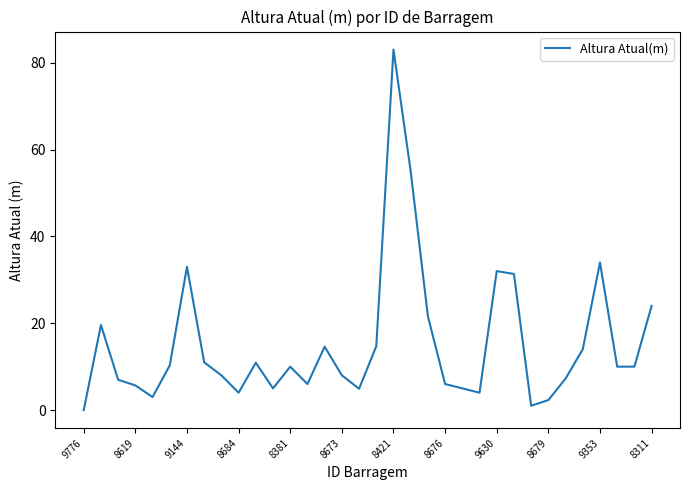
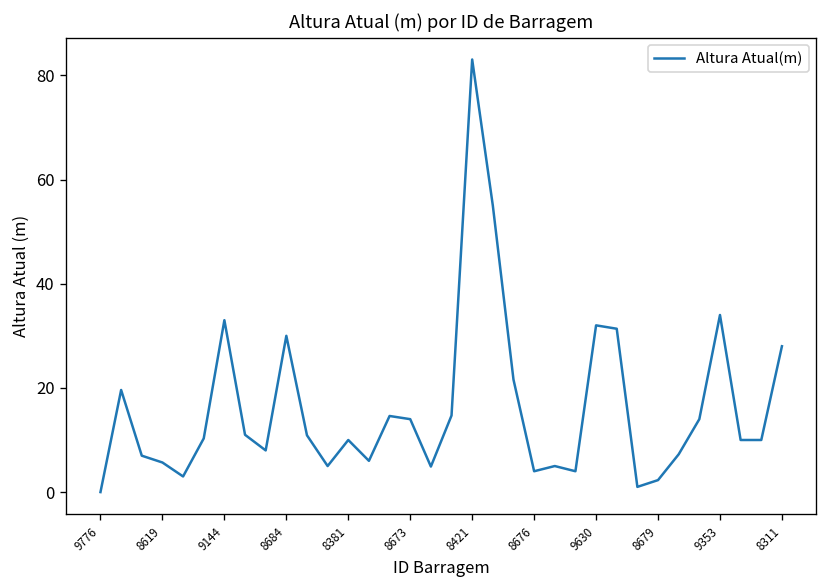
  {
    "9776": 0,
    "8619": 6,
    "9144": 33,
-   "8684": 4,
+   "8684": 30,
    "8381": 10,
-   "8673": 8,
+   "8673": 14,
    "8421": 83,
-   "8676": 6,
+   "8676": 4,
    "9630": 32,
    "8679": 2,
    "9353": 34,
-   "8311": 24
+   "8311": 28
  }
